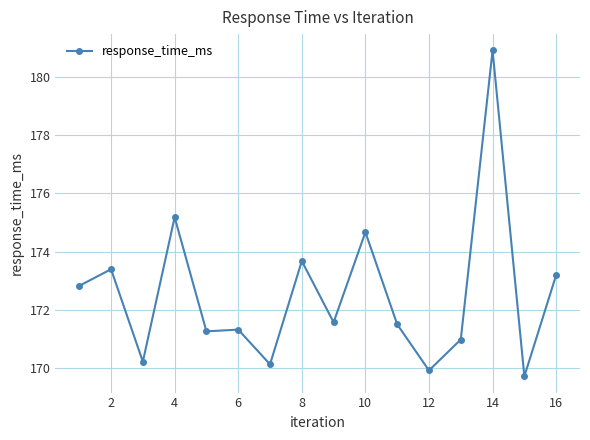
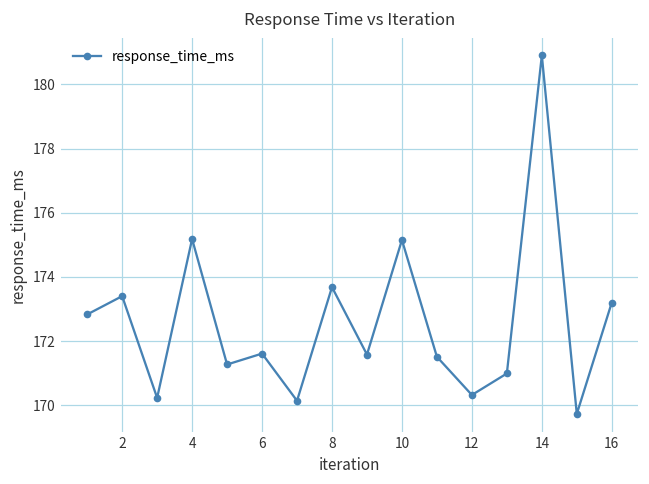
  {
    "2": 173.4,
    "4": 175.2,
-   "6": 171.3,
+   "6": 171.6,
    "8": 173.7,
-   "10": 174.7,
-   "12": 169.9,
+   "10": 175.2,
+   "12": 170.3,
    "14": 180.9,
    "16": 173.2
  }
